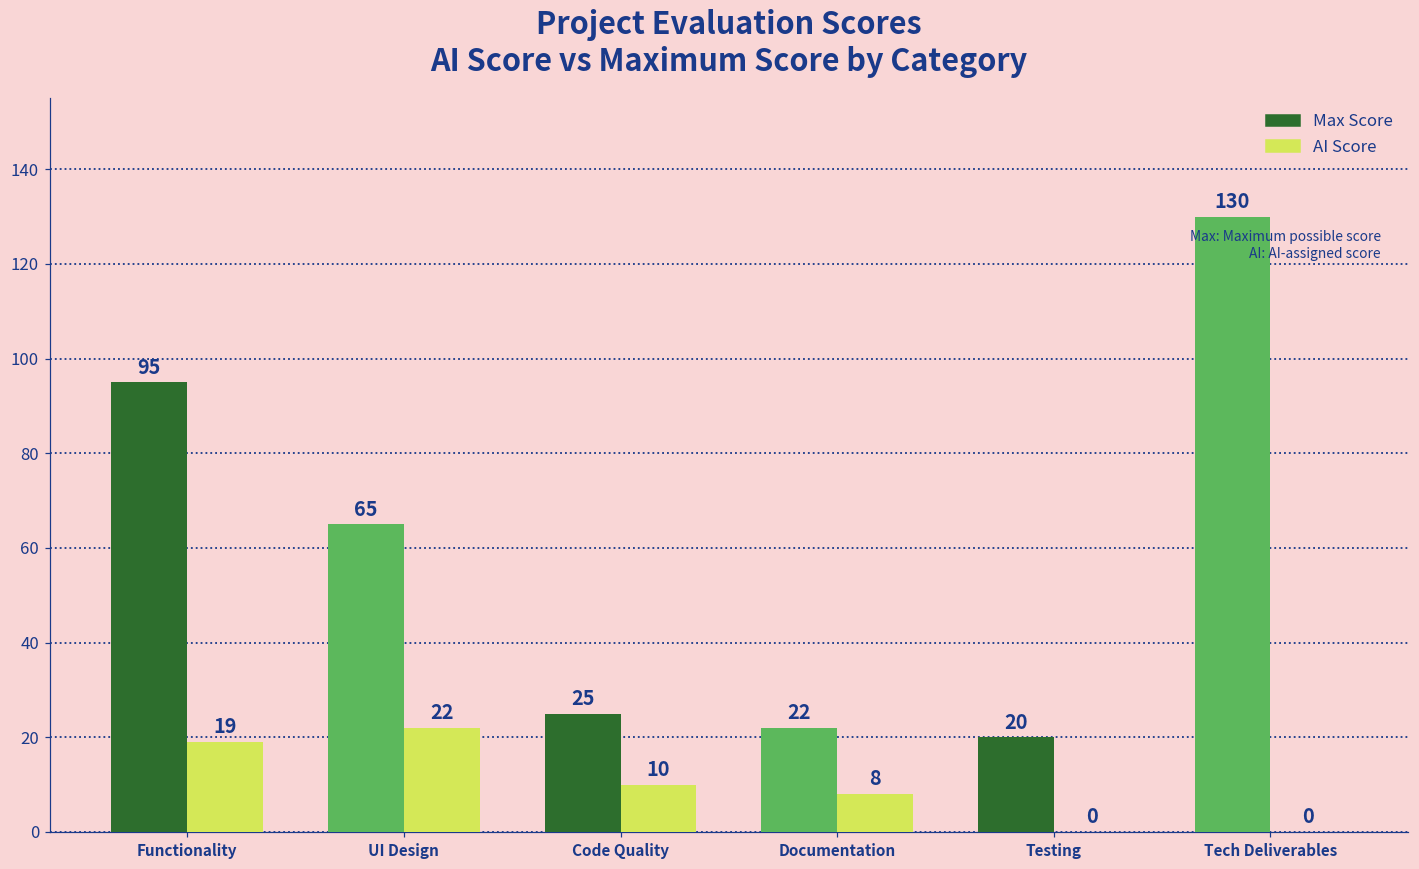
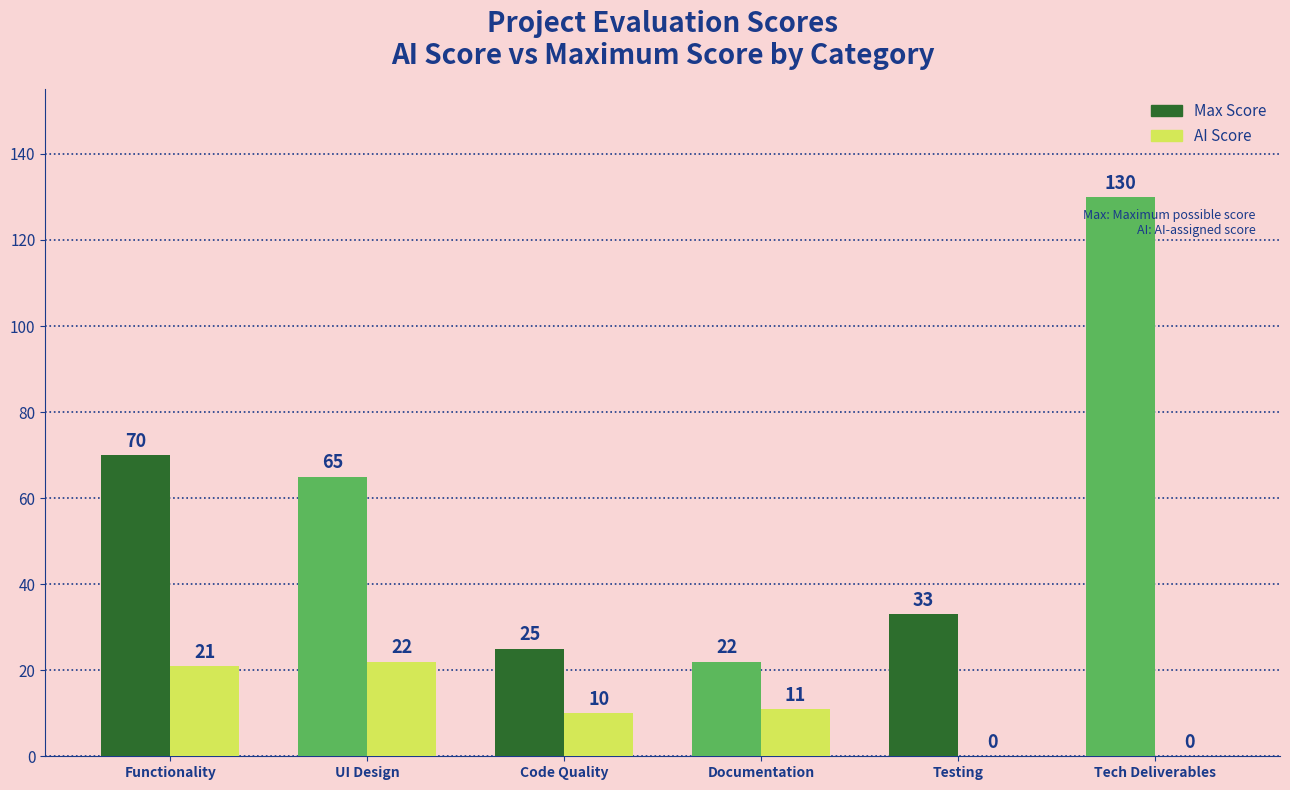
  {
    "Max Score": {
-     "Functionality": 95,
+     "Functionality": 70,
      "UI Design": 65,
      "Code Quality": 25,
      "Documentation": 22,
-     "Testing": 20,
+     "Testing": 33,
      "Tech Deliverables": 130
    },
    "AI Score": {
-     "Functionality": 19,
+     "Functionality": 21,
      "UI Design": 22,
      "Code Quality": 10,
-     "Documentation": 8,
+     "Documentation": 11,
      "Testing": 0,
      "Tech Deliverables": 0
    }
  }
